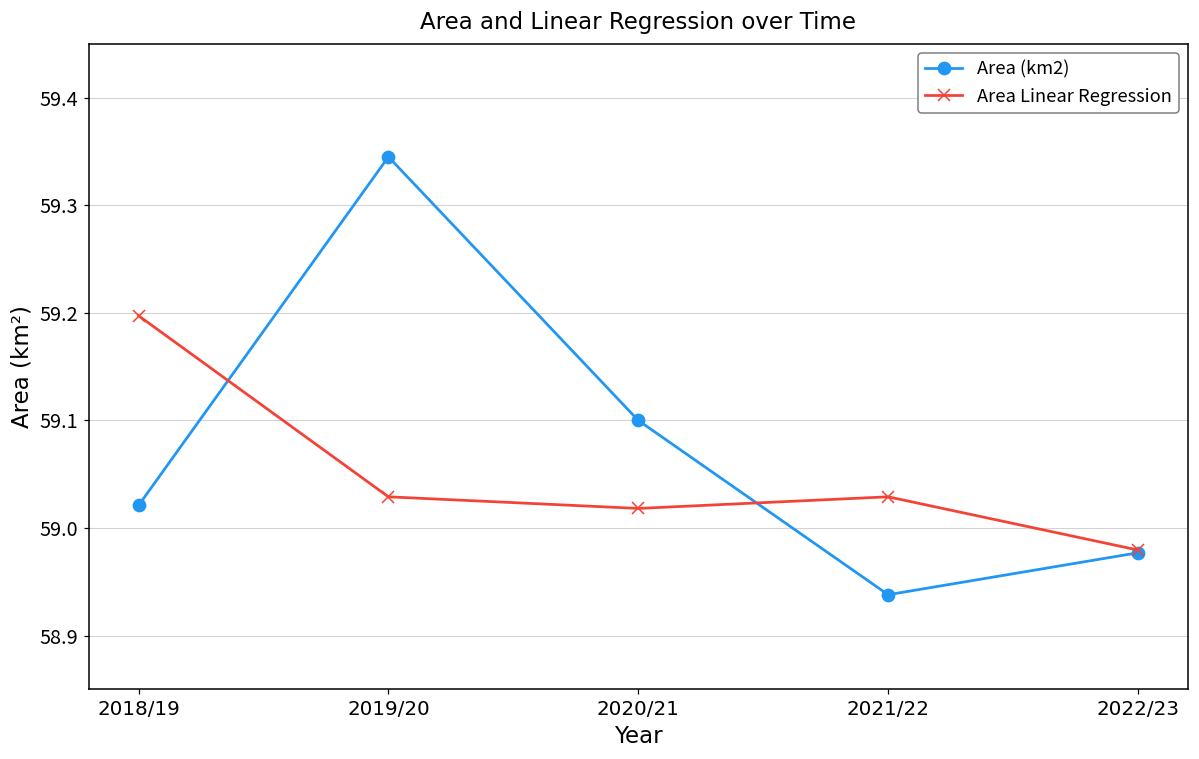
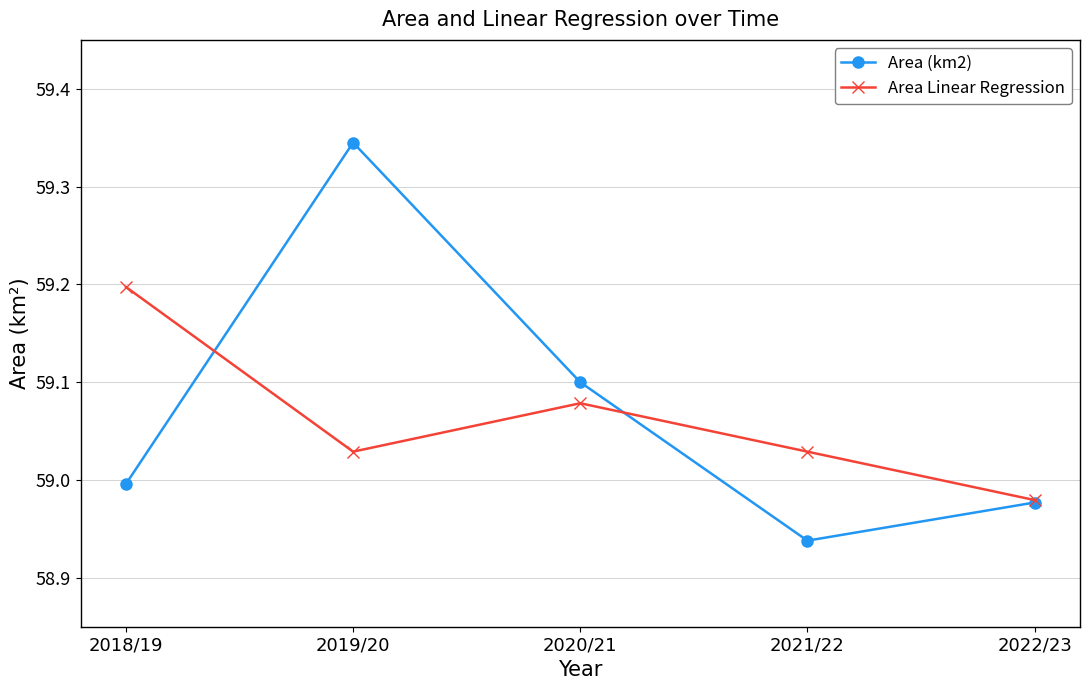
  {
    "Area (km2)": {
-     "2018/19": 59.02,
+     "2018/19": 59.00,
      "2019/20": 59.35,
      "2020/21": 59.10,
      "2021/22": 58.94
    },
    "Area Linear Regression": {
      "2018/19": 59.20,
      "2019/20": 59.03,
-     "2020/21": 59.02,
+     "2020/21": 59.08,
      "2021/22": 59.03
    }
  }
